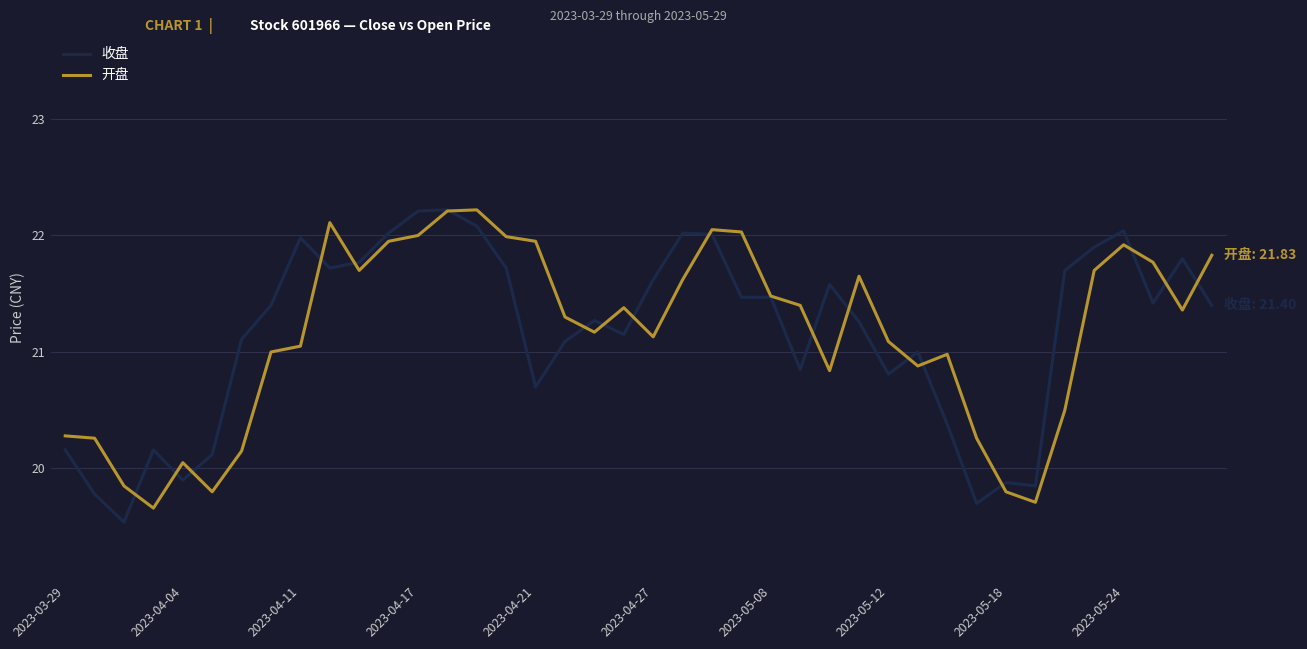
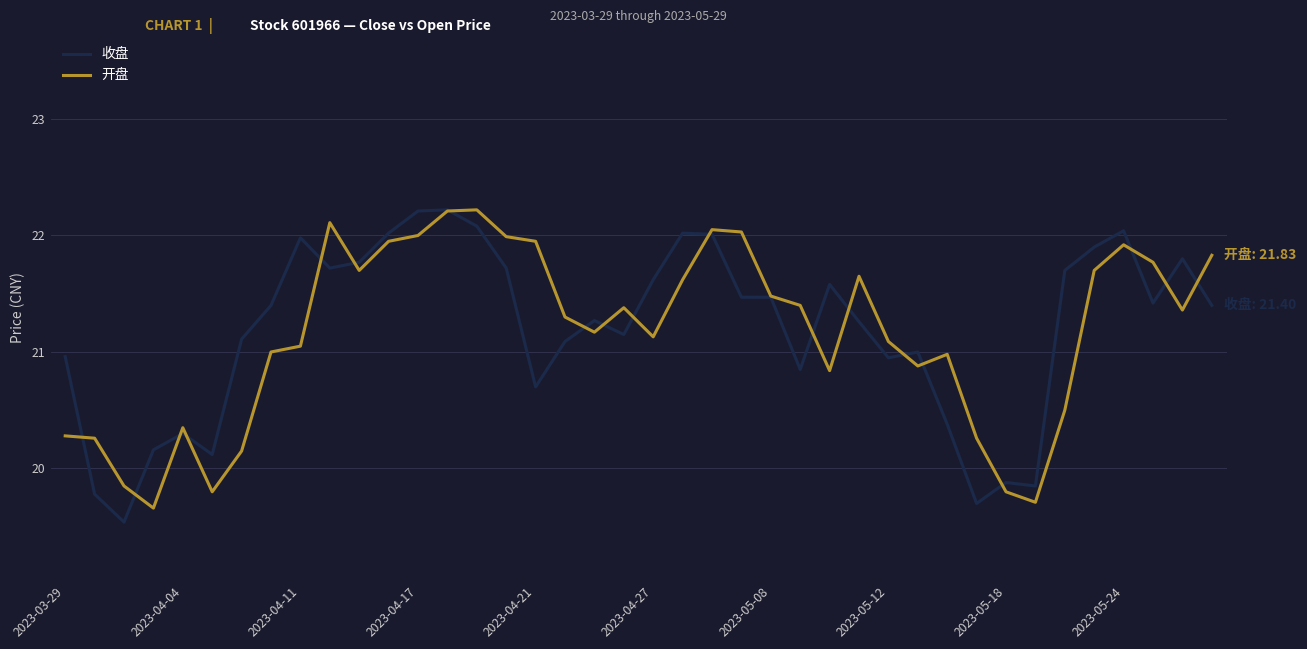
  {
    "收盘": {
-     "2023-03-29": 20.16,
-     "2023-04-04": 19.9,
+     "2023-03-29": 20.96,
+     "2023-04-04": 20.3,
      "2023-04-11": 21.98,
      "2023-04-17": 22.21,
      "2023-04-21": 20.70,
      "2023-04-27": 21.62,
-     "2023-05-12": 20.81,
+     "2023-05-12": 20.95,
      "2023-05-18": 19.88,
      "2023-05-24": 22.04
    },
    "开盘": {
      "2023-03-29": 20.28,
-     "2023-04-04": 20.05,
+     "2023-04-04": 20.35,
      "2023-04-11": 21.05,
      "2023-04-17": 22.00,
      "2023-04-21": 21.95,
      "2023-04-27": 21.13,
      "2023-05-12": 21.09,
      "2023-05-18": 19.80,
      "2023-05-24": 21.92
    }
  }
